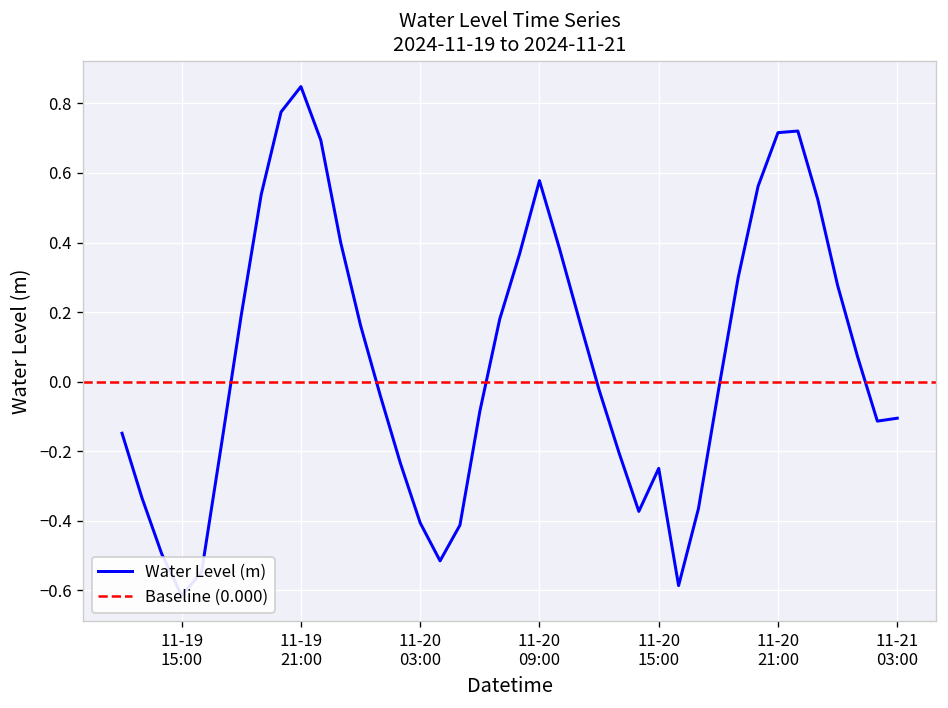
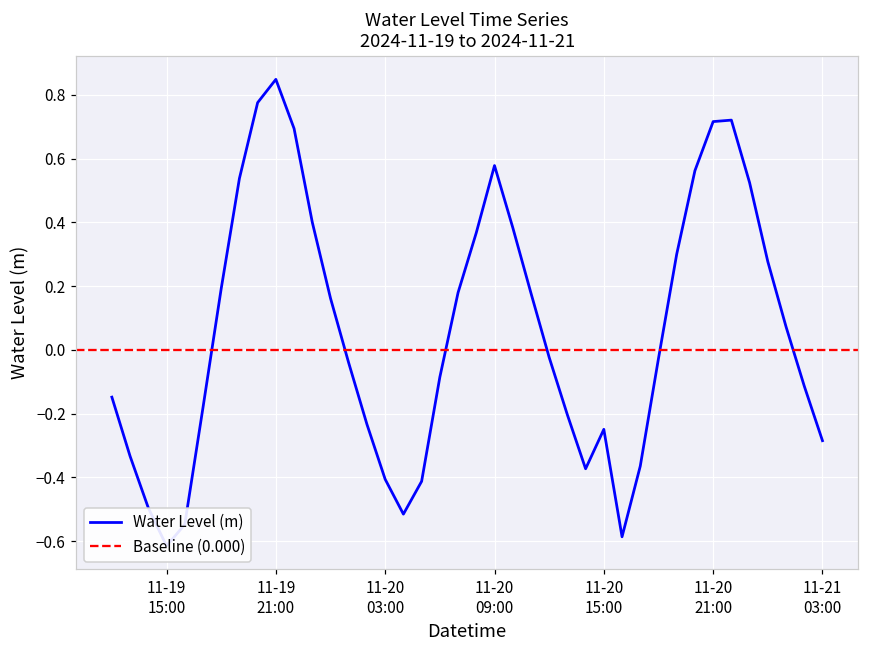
  {
    "11-19 21:00": 0.85,
    "11-20 03:00": -0.41,
    "11-20 09:00": 0.58,
    "11-20 15:00": -0.25,
    "11-20 21:00": 0.72,
-   "11-21 03:00": -0.11
+   "11-21 03:00": -0.28
  }
